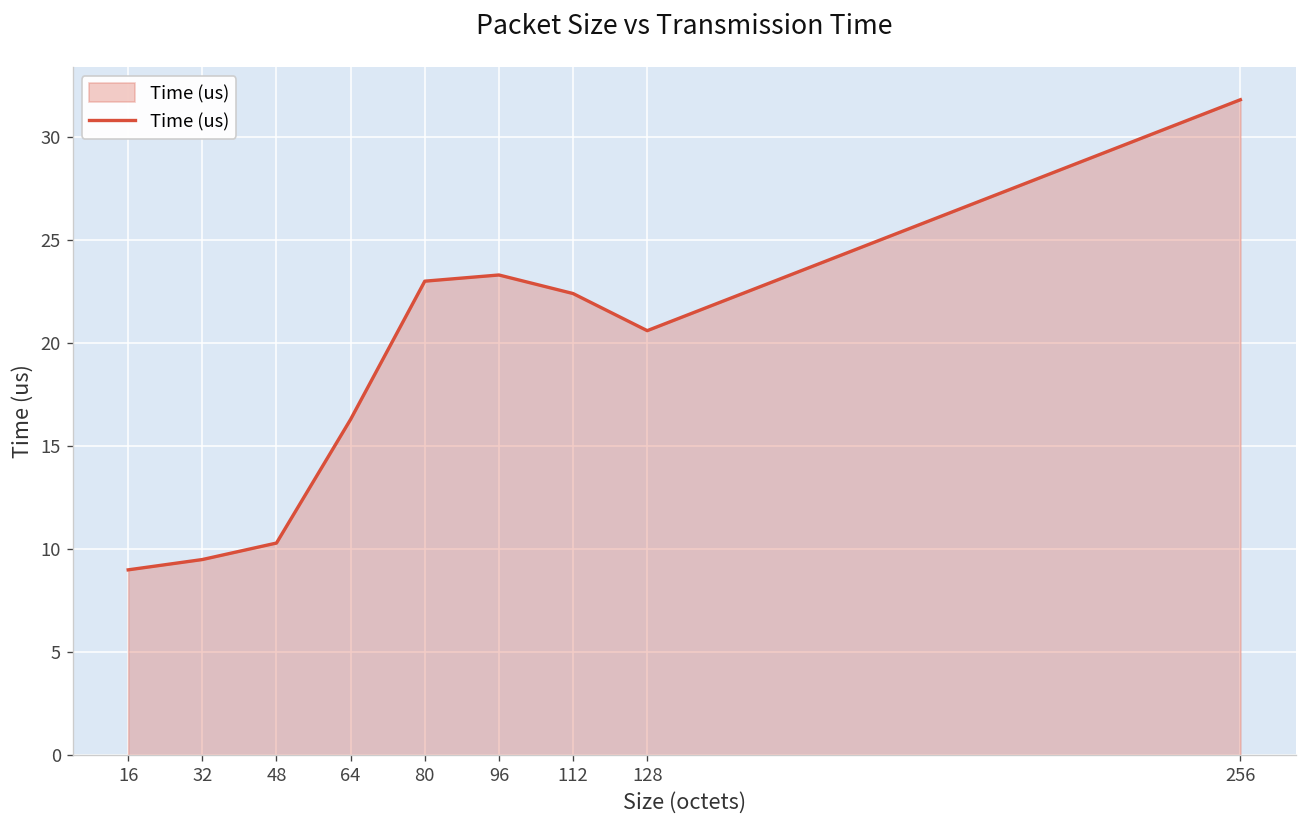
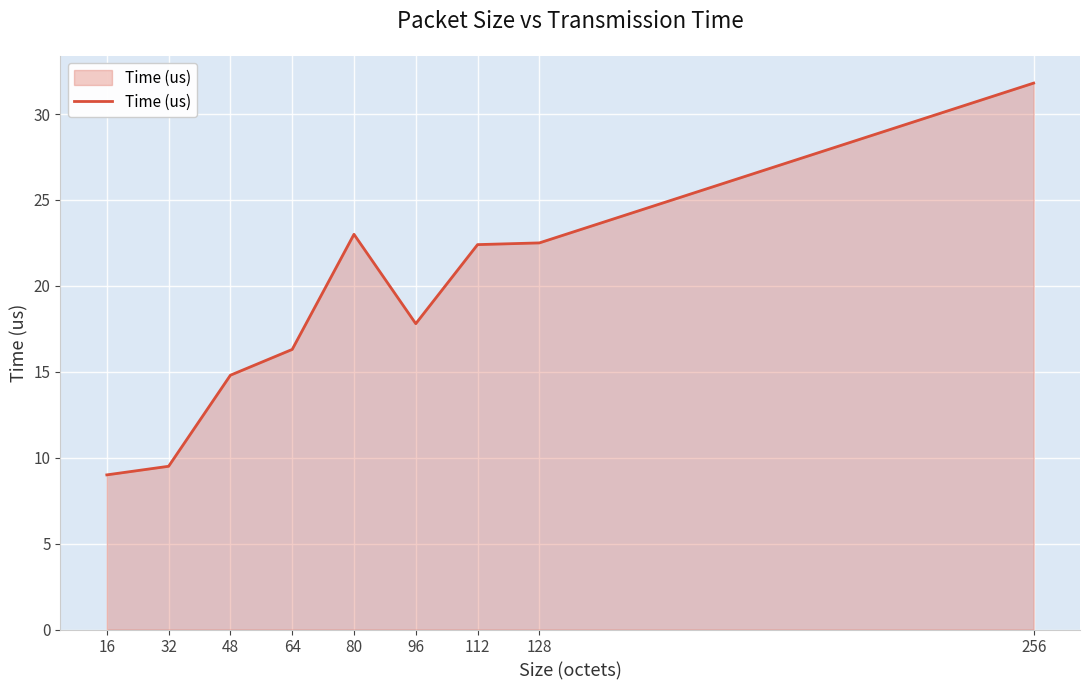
  {
    "16": 9.0,
    "32": 9.5,
-   "48": 10.3,
+   "48": 14.8,
    "64": 16.3,
    "80": 23.0,
-   "96": 23.3,
+   "96": 17.8,
    "112": 22.4,
-   "128": 20.6,
+   "128": 22.5,
    "256": 31.8
  }
